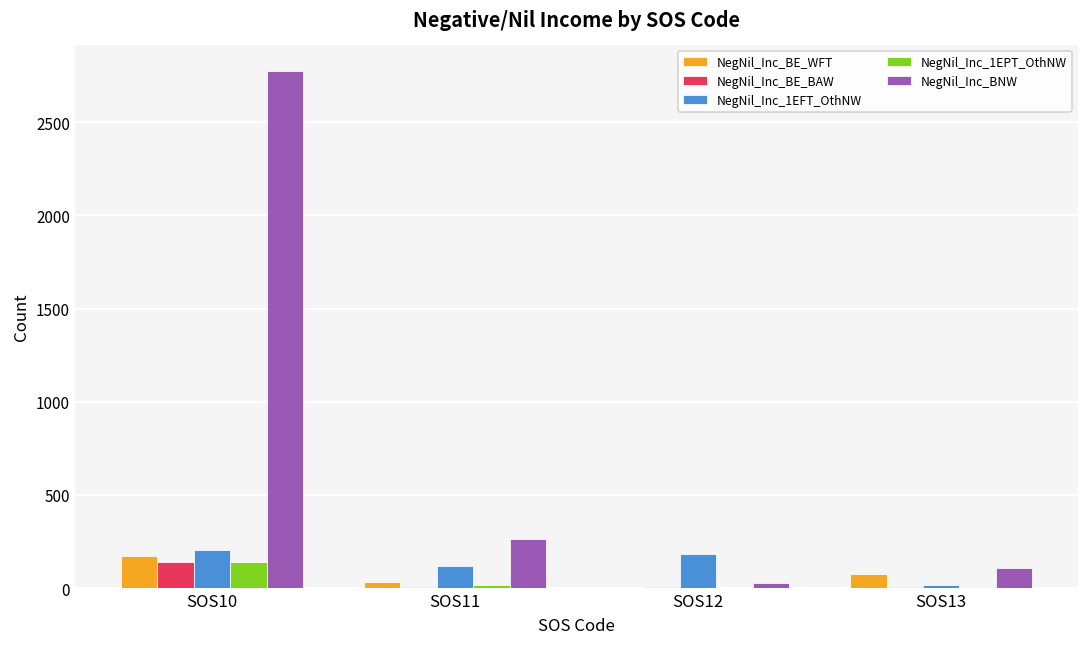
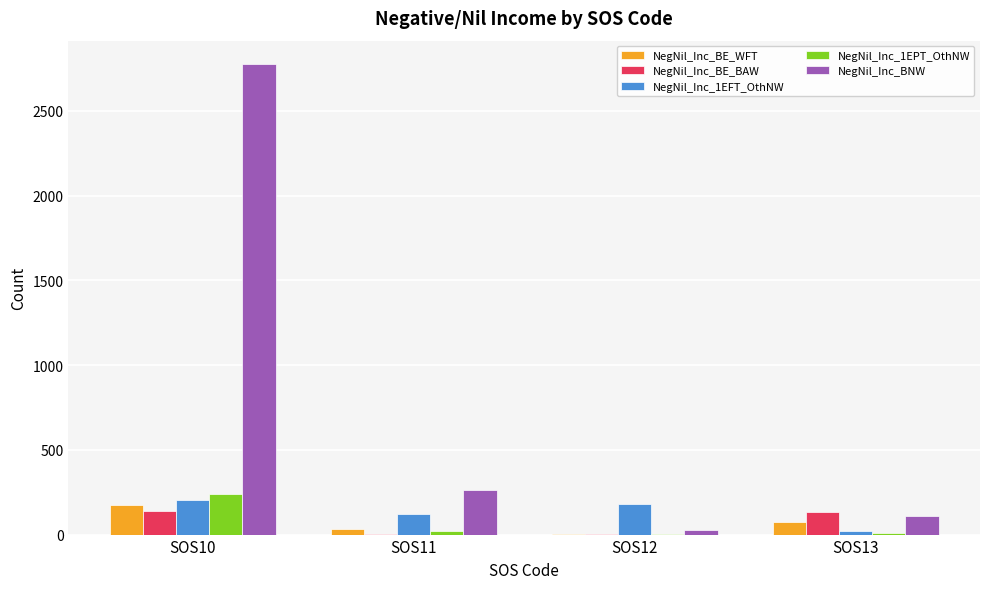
  {
    "NegNil_Inc_BE_WFT": {
      "SOS10": 170,
      "SOS11": 30,
      "SOS13": 80
    },
    "NegNil_Inc_BE_BAW": {
      "SOS10": 140,
-     "SOS13": 10
+     "SOS13": 140
    },
    "NegNil_Inc_1EFT_OthNW": {
      "SOS10": 210,
      "SOS11": 120,
      "SOS12": 180,
      "SOS13": 20
    },
    "NegNil_Inc_1EPT_OthNW": {
-     "SOS10": 140,
+     "SOS10": 240,
      "SOS11": 20
    },
    "NegNil_Inc_BNW": {
      "SOS10": 2780,
      "SOS11": 260,
      "SOS12": 30,
      "SOS13": 110
    }
  }
